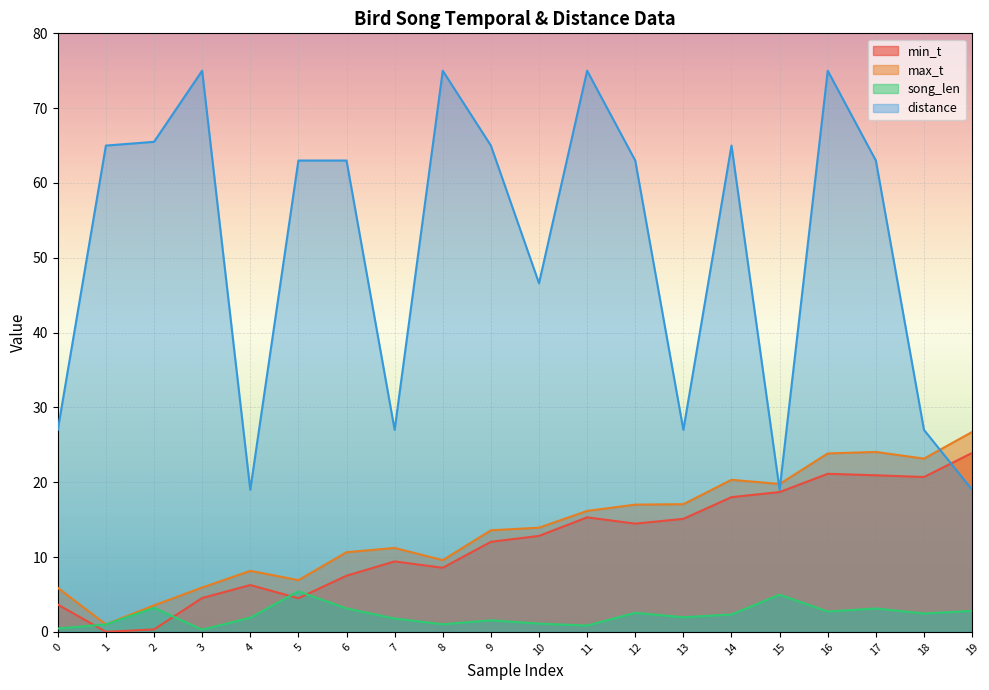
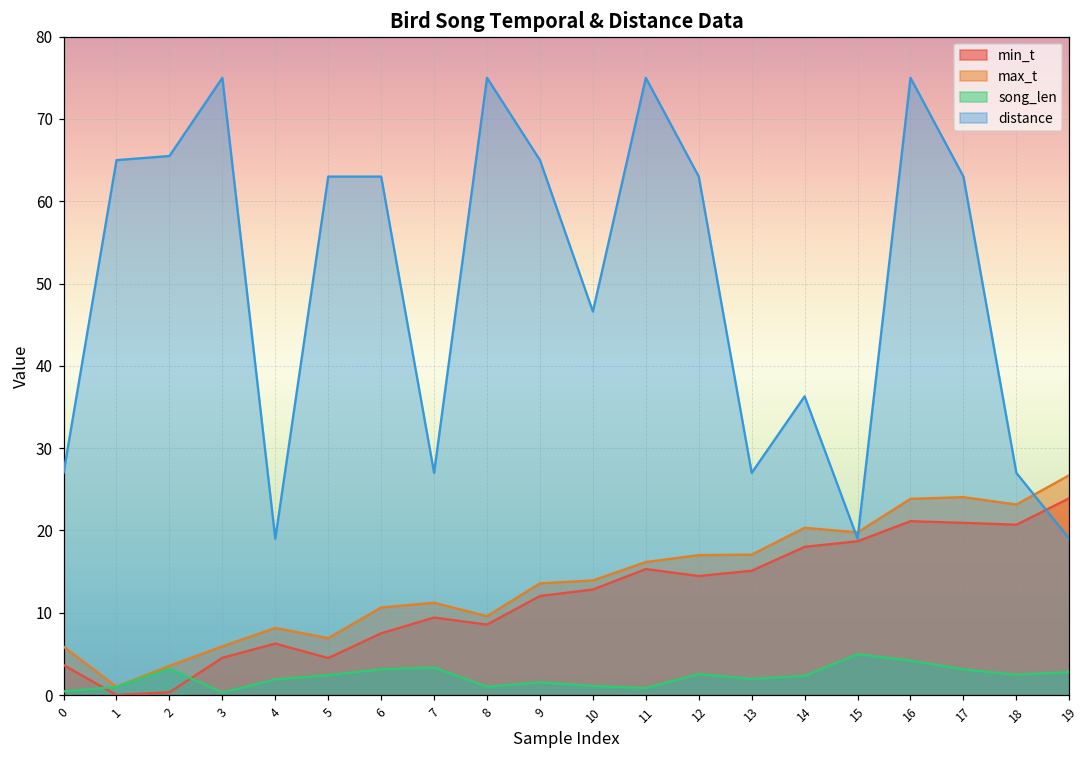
  {
    "song_len": {
      "0": 0,
      "3": 0,
      "4": 2,
-     "5": 5,
+     "5": 2,
      "6": 3,
-     "7": 2,
+     "7": 3,
      "8": 1,
      "9": 2,
      "10": 1,
      "11": 1,
      "12": 3,
      "13": 2,
      "14": 2,
      "15": 5,
-     "16": 3,
+     "16": 4,
      "17": 3,
      "18": 2,
      "19": 3
    },
    "distance": {
      "0": 27,
      "1": 65,
      "2": 66,
      "3": 75,
      "4": 19,
      "5": 63,
      "6": 63,
      "7": 27,
      "8": 75,
      "9": 65,
      "10": 47,
      "11": 75,
      "12": 63,
      "13": 27,
-     "14": 65,
+     "14": 36,
      "16": 75,
      "17": 63,
      "18": 27,
      "19": 19
    }
  }
